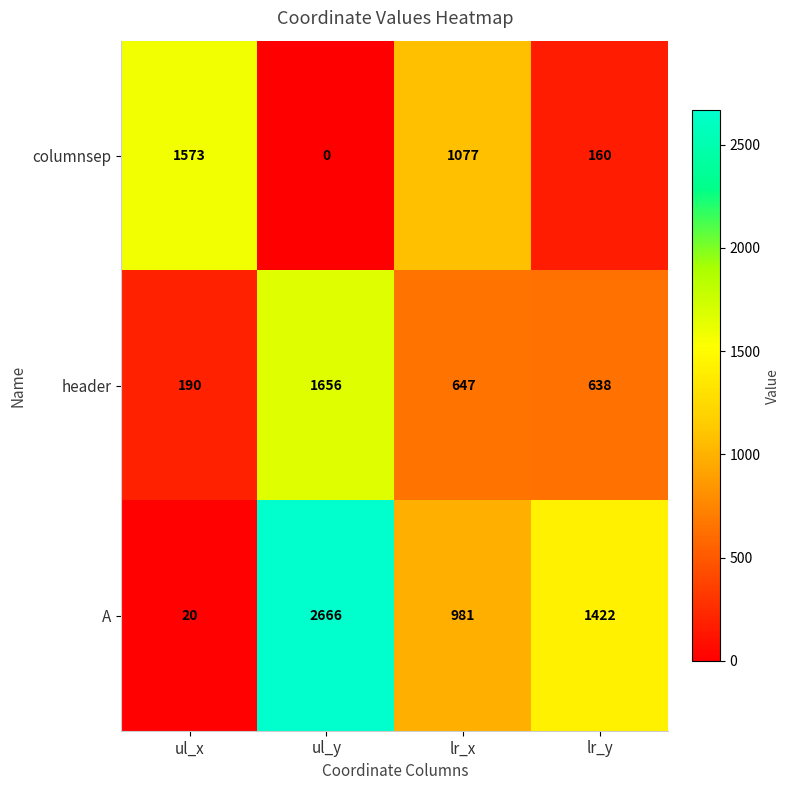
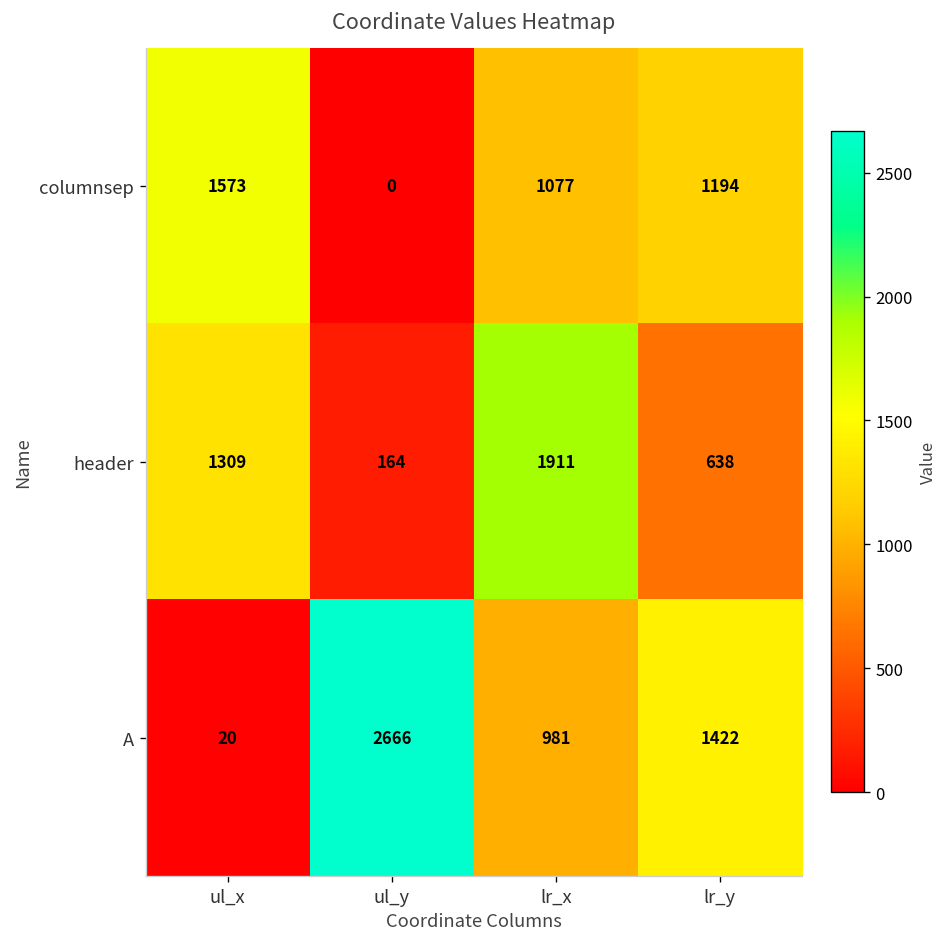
  {
    "columnsep": {
      "ul_x": 1573,
      "ul_y": 0,
      "lr_x": 1077,
-     "lr_y": 160
+     "lr_y": 1194
    },
    "header": {
-     "ul_x": 190,
-     "ul_y": 1656,
-     "lr_x": 647,
+     "ul_x": 1309,
+     "ul_y": 164,
+     "lr_x": 1911,
      "lr_y": 638
    },
    "A": {
      "ul_x": 20,
      "ul_y": 2666,
      "lr_x": 981,
      "lr_y": 1422
    }
  }
